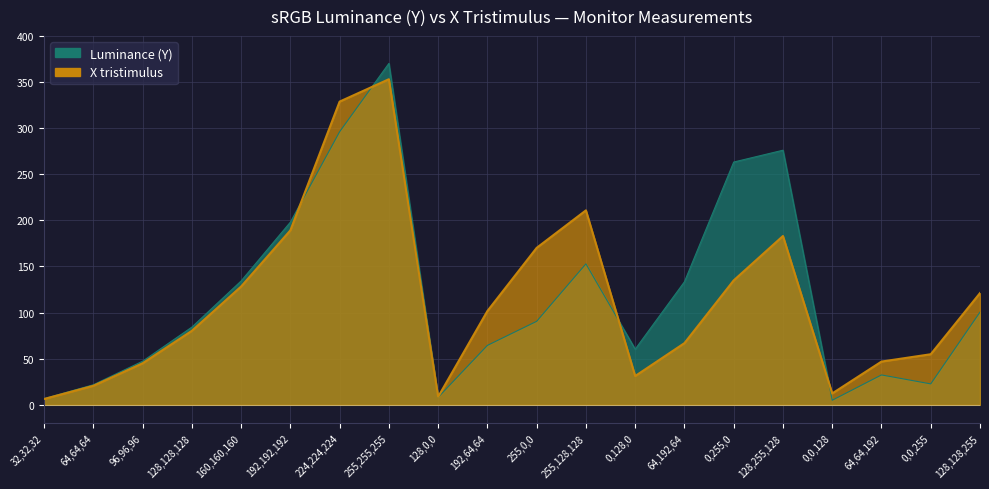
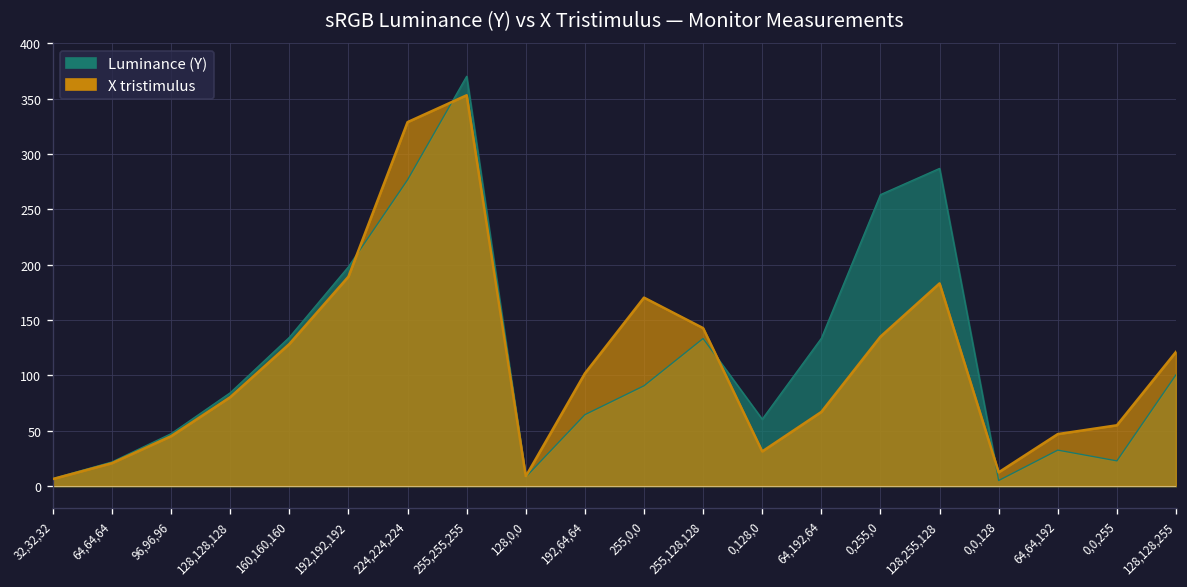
  {
    "Luminance (Y)": {
      "128,128,128": 80,
      "160,160,160": 130,
      "192,192,192": 200,
-     "224,224,224": 300,
+     "224,224,224": 280,
      "255,255,255": 370,
      "192,64,64": 60,
      "255,0,0": 90,
-     "255,128,128": 150,
+     "255,128,128": 130,
      "0,128,0": 60,
      "64,192,64": 130,
      "0,255,0": 260,
-     "128,255,128": 280,
+     "128,255,128": 290,
      "0,0,128": 0,
      "64,64,192": 30,
      "0,0,255": 20,
      "128,128,255": 100
    },
    "X tristimulus": {
      "128,128,128": 80,
      "160,160,160": 130,
      "192,192,192": 190,
      "224,224,224": 330,
      "255,255,255": 350,
      "192,64,64": 100,
      "255,0,0": 170,
-     "255,128,128": 210,
+     "255,128,128": 140,
      "0,128,0": 30,
      "64,192,64": 70,
      "0,255,0": 130,
      "128,255,128": 180,
      "0,0,128": 10,
      "64,64,192": 50,
      "0,0,255": 50,
      "128,128,255": 120
    }
  }
